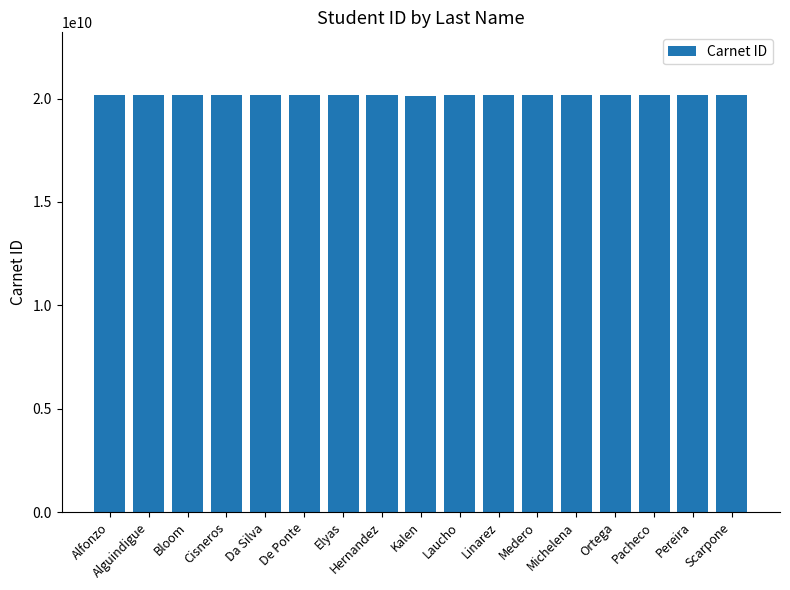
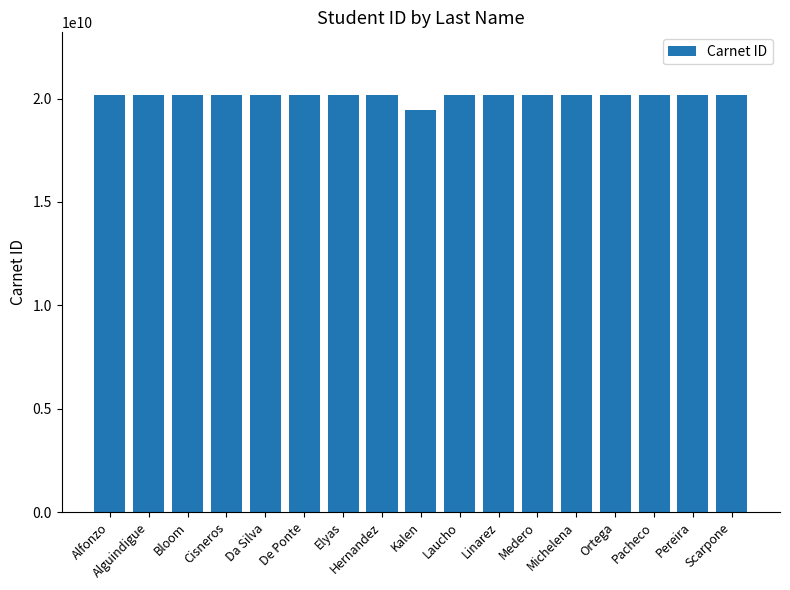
  {
    "Alfonzo": 20200000000,
    "Alguindigue": 20200000000,
    "Bloom": 20200000000,
    "Cisneros": 20200000000,
    "Da Silva": 20200000000,
    "De Ponte": 20200000000,
    "Elyas": 20200000000,
    "Hernandez": 20200000000,
-   "Kalen": 20200000000,
+   "Kalen": 19500000000,
    "Laucho": 20200000000,
    "Linarez": 20200000000,
    "Medero": 20200000000,
    "Michelena": 20200000000,
    "Ortega": 20200000000,
    "Pacheco": 20200000000,
    "Pereira": 20200000000,
    "Scarpone": 20200000000
  }
